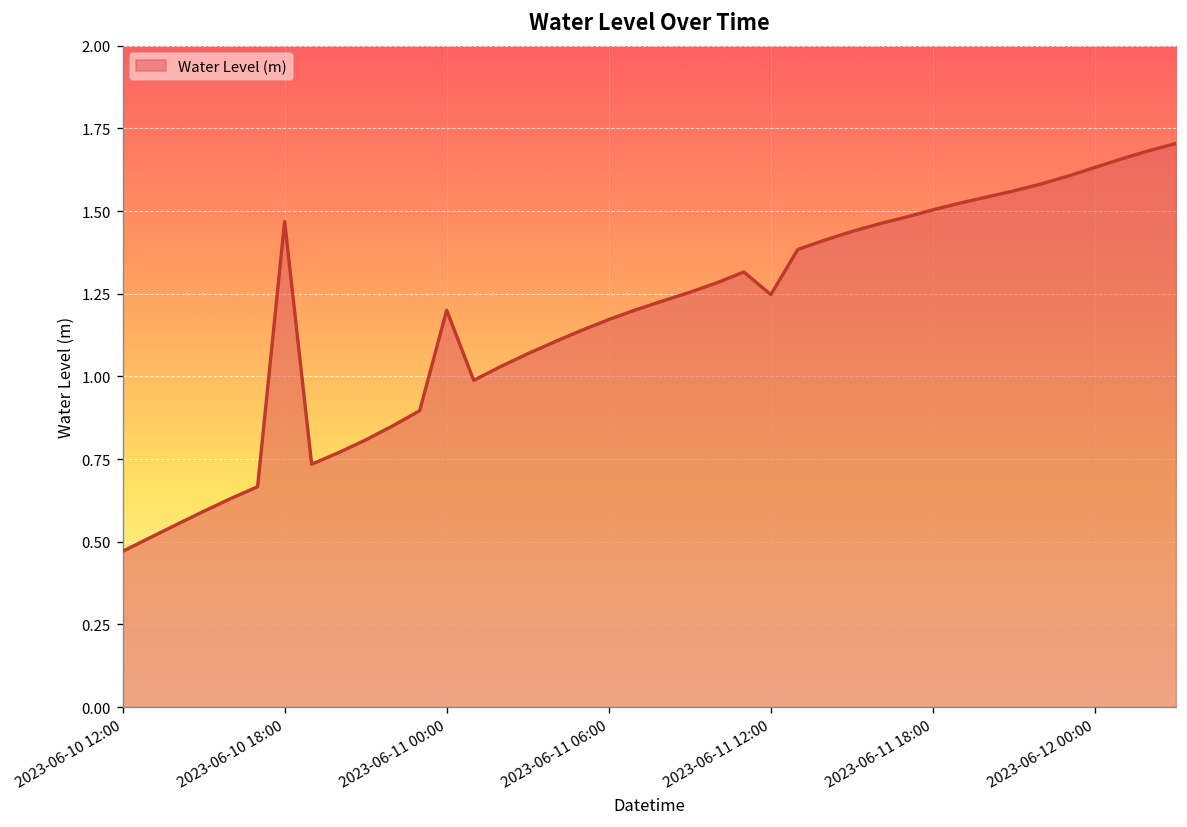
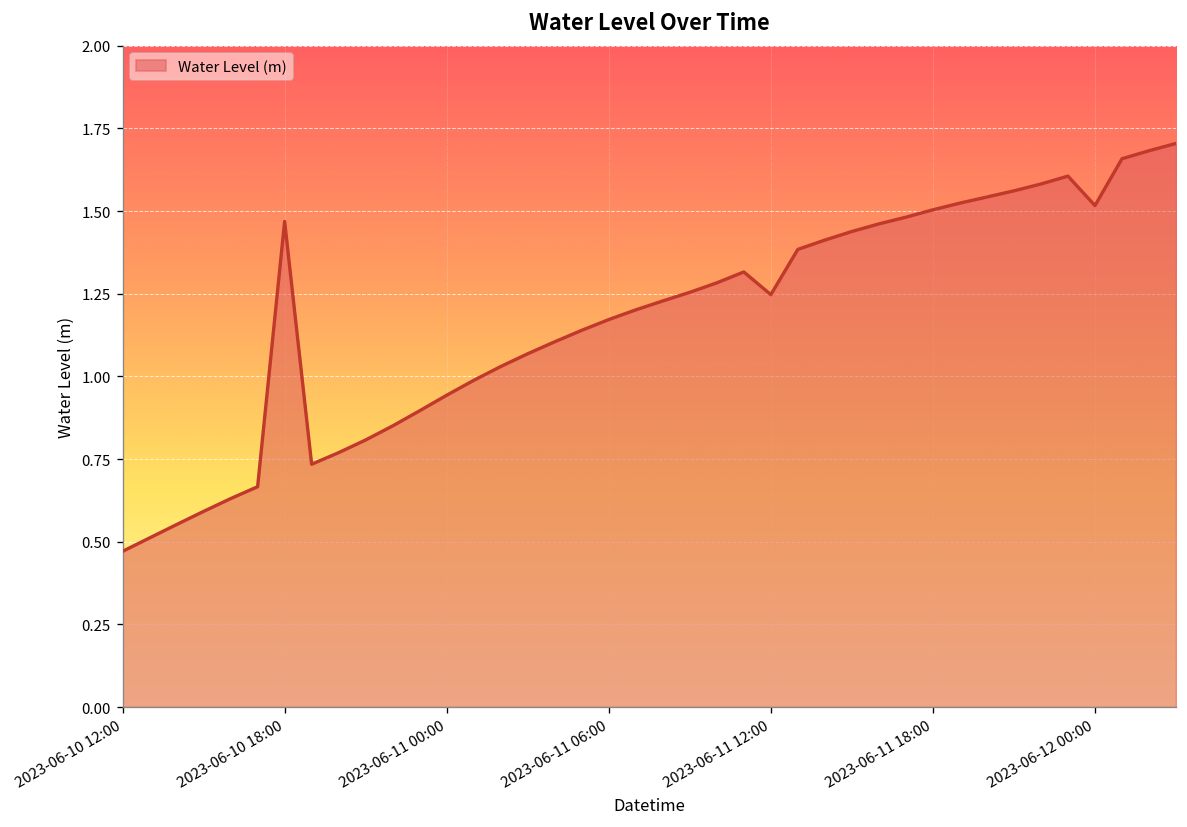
  {
    "2023-06-10 12:00": 0.47,
    "2023-06-10 18:00": 1.47,
-   "2023-06-11 00:00": 1.20,
+   "2023-06-11 00:00": 0.94,
    "2023-06-11 06:00": 1.17,
    "2023-06-11 12:00": 1.25,
    "2023-06-11 18:00": 1.50,
-   "2023-06-12 00:00": 1.63
+   "2023-06-12 00:00": 1.52
  }
